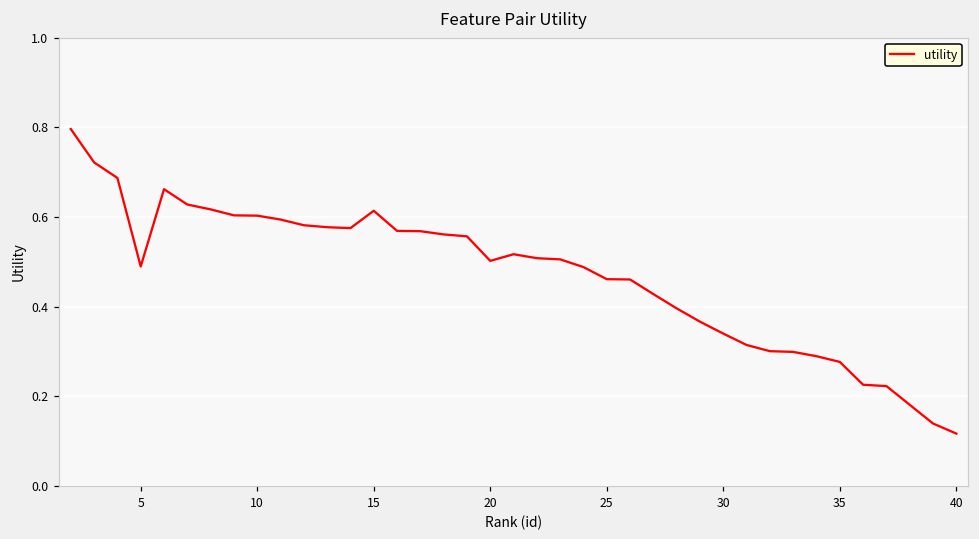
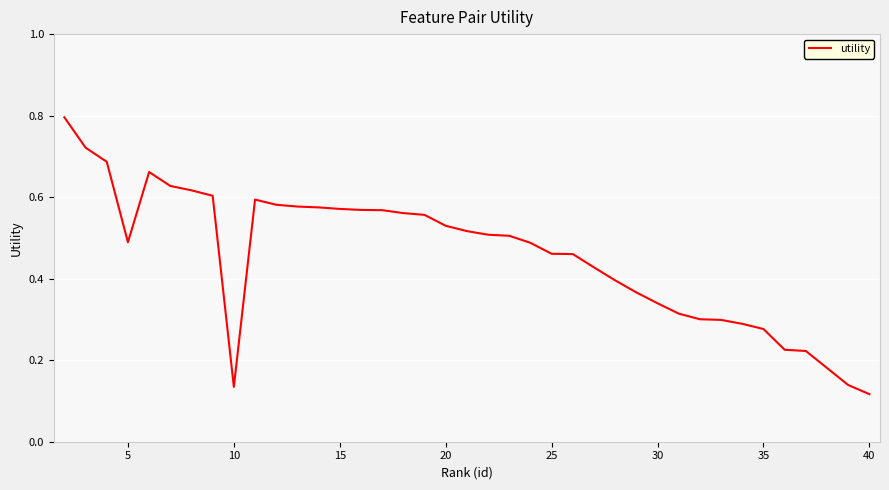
  {
    "5": 0.49,
-   "10": 0.60,
-   "15": 0.61,
-   "20": 0.50,
+   "10": 0.13,
+   "15": 0.57,
+   "20": 0.53,
    "25": 0.46,
    "30": 0.34,
    "35": 0.28,
    "40": 0.12
  }
